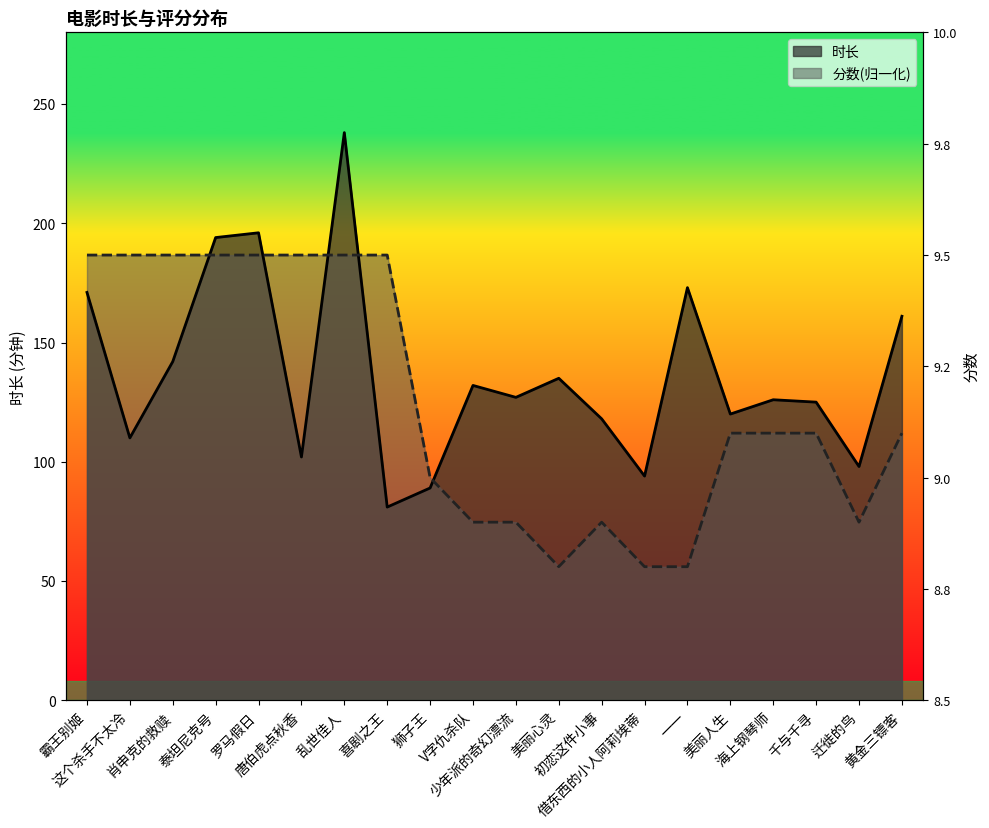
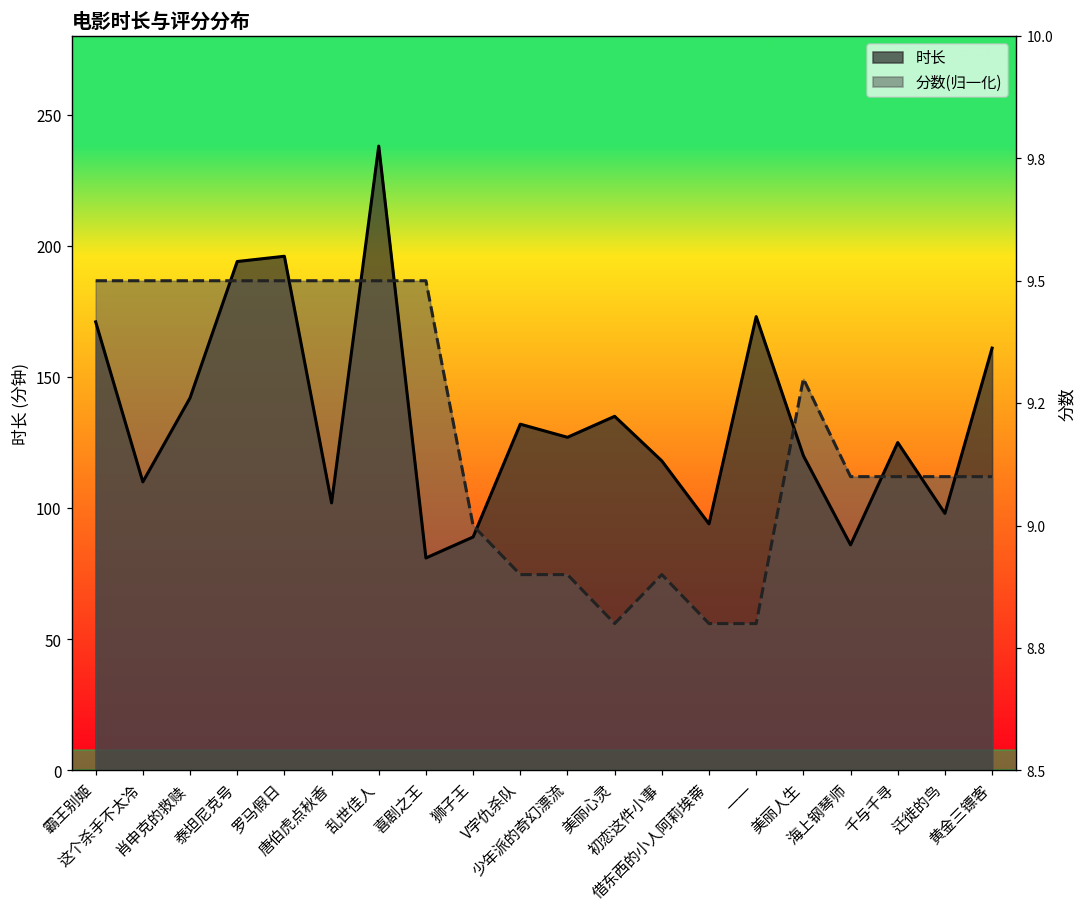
  {
    "时长": {
      "霸王别姬": 171,
      "这个杀手不太冷": 110,
      "肖申克的救赎": 142,
      "泰坦尼克号": 194,
      "罗马假日": 196,
      "唐伯虎点秋香": 102,
      "乱世佳人": 238,
      "喜剧之王": 81,
      "狮子王": 89,
      "V字仇杀队": 132,
      "少年派的奇幻漂流": 127,
      "美丽心灵": 135,
      "初恋这件小事": 118,
      "借东西的小人阿莉埃蒂": 94,
      "一一": 173,
      "美丽人生": 120,
-     "海上钢琴师": 126,
+     "海上钢琴师": 86,
      "千与千寻": 125,
      "迁徙的鸟": 98,
      "黄金三镖客": 161
    },
    "分数(归一化)": {
      "霸王别姬": 187,
      "这个杀手不太冷": 187,
      "肖申克的救赎": 187,
      "泰坦尼克号": 187,
      "罗马假日": 187,
      "唐伯虎点秋香": 187,
      "乱世佳人": 187,
      "喜剧之王": 187,
      "狮子王": 93,
      "V字仇杀队": 75,
      "少年派的奇幻漂流": 75,
      "美丽心灵": 56,
      "初恋这件小事": 75,
      "借东西的小人阿莉埃蒂": 56,
      "一一": 56,
-     "美丽人生": 112,
+     "美丽人生": 149,
      "海上钢琴师": 112,
      "千与千寻": 112,
-     "迁徙的鸟": 75,
+     "迁徙的鸟": 112,
      "黄金三镖客": 112
    }
  }
